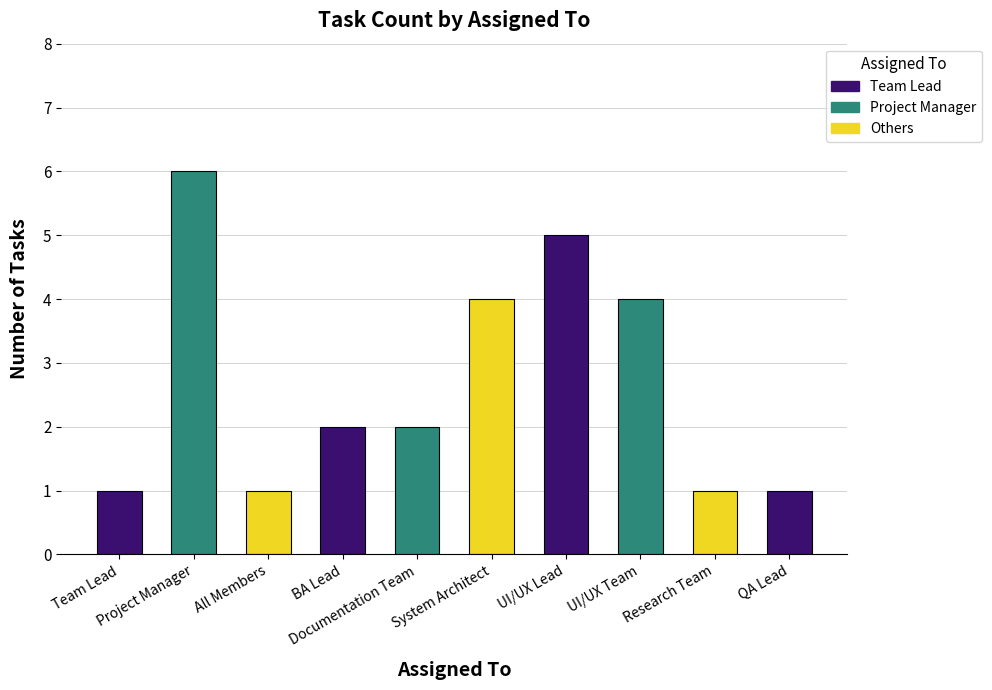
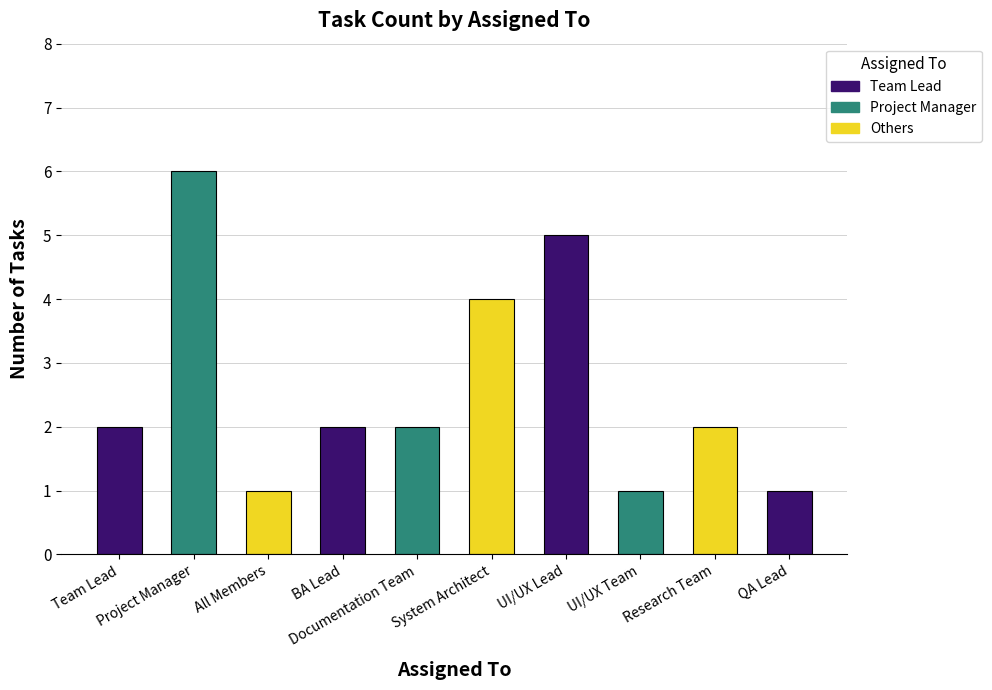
  {
-   "Team Lead": 1,
+   "Team Lead": 2,
    "Project Manager": 6,
    "All Members": 1,
    "BA Lead": 2,
    "Documentation Team": 2,
    "System Architect": 4,
    "UI/UX Lead": 5,
-   "UI/UX Team": 4,
-   "Research Team": 1,
+   "UI/UX Team": 1,
+   "Research Team": 2,
    "QA Lead": 1
  }
